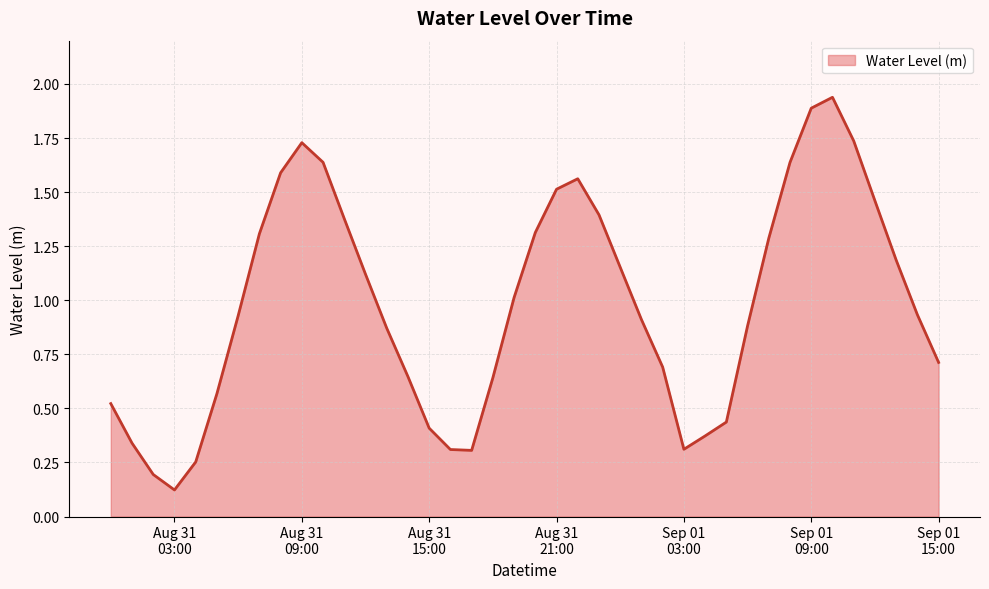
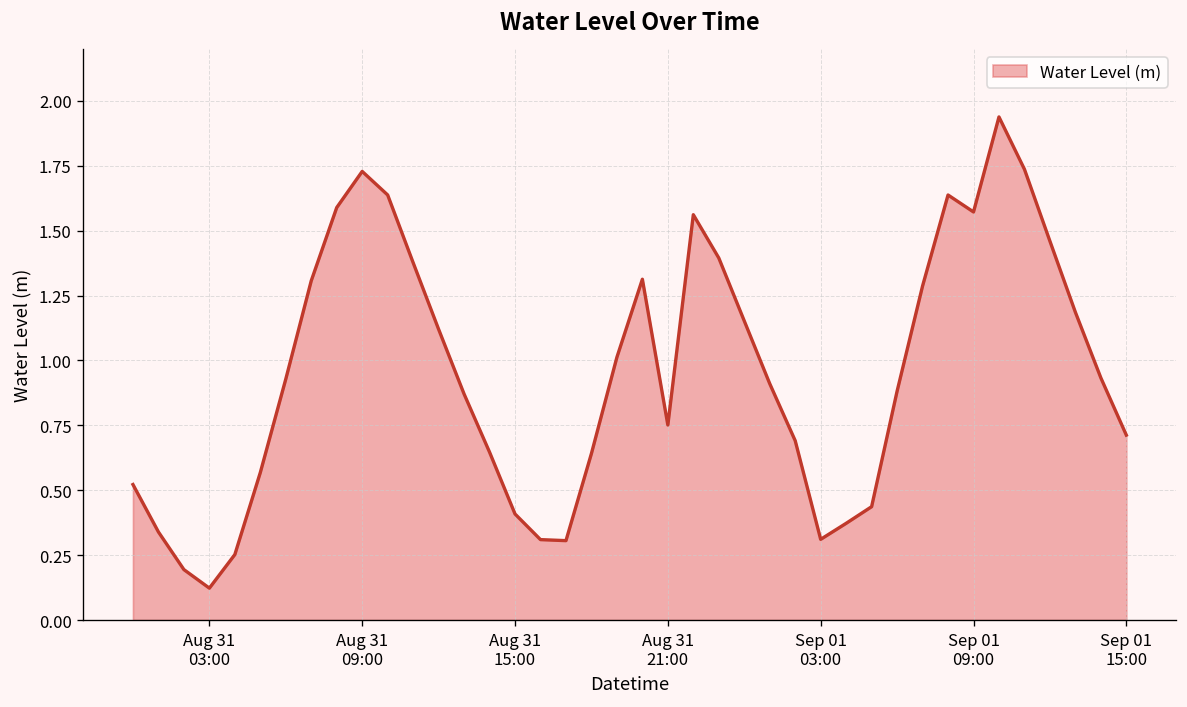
  {
    "Aug 31 03:00": 0.12,
    "Aug 31 09:00": 1.73,
    "Aug 31 15:00": 0.41,
-   "Aug 31 21:00": 1.51,
+   "Aug 31 21:00": 0.75,
    "Sep 01 03:00": 0.31,
-   "Sep 01 09:00": 1.89,
+   "Sep 01 09:00": 1.57,
    "Sep 01 15:00": 0.71
  }
